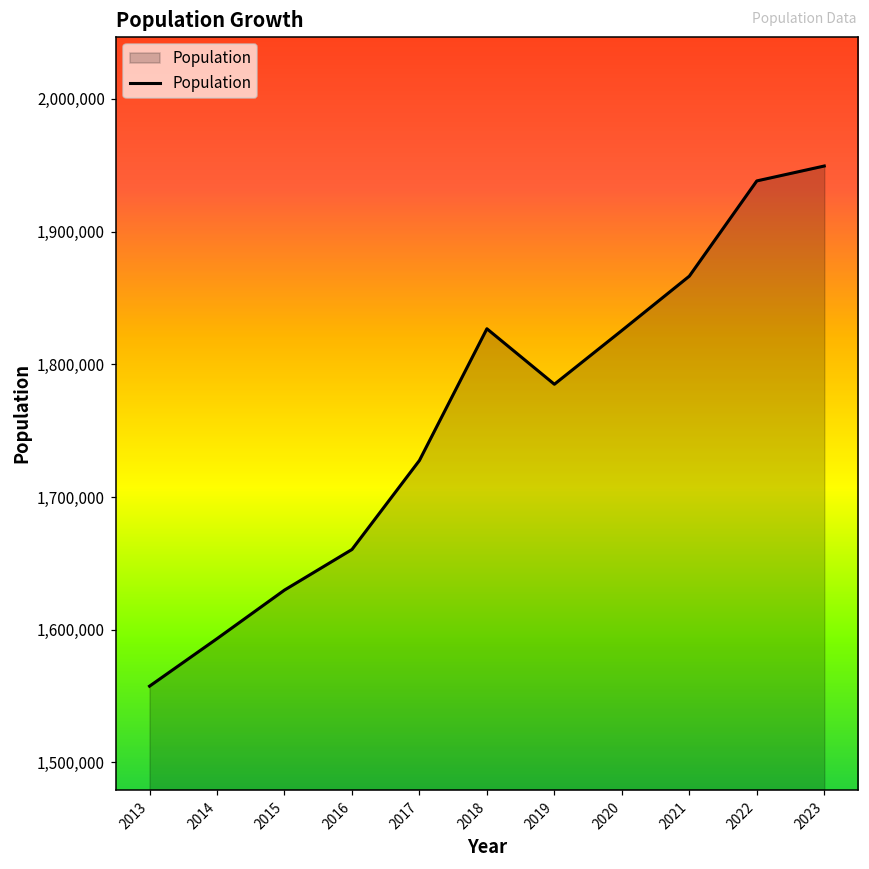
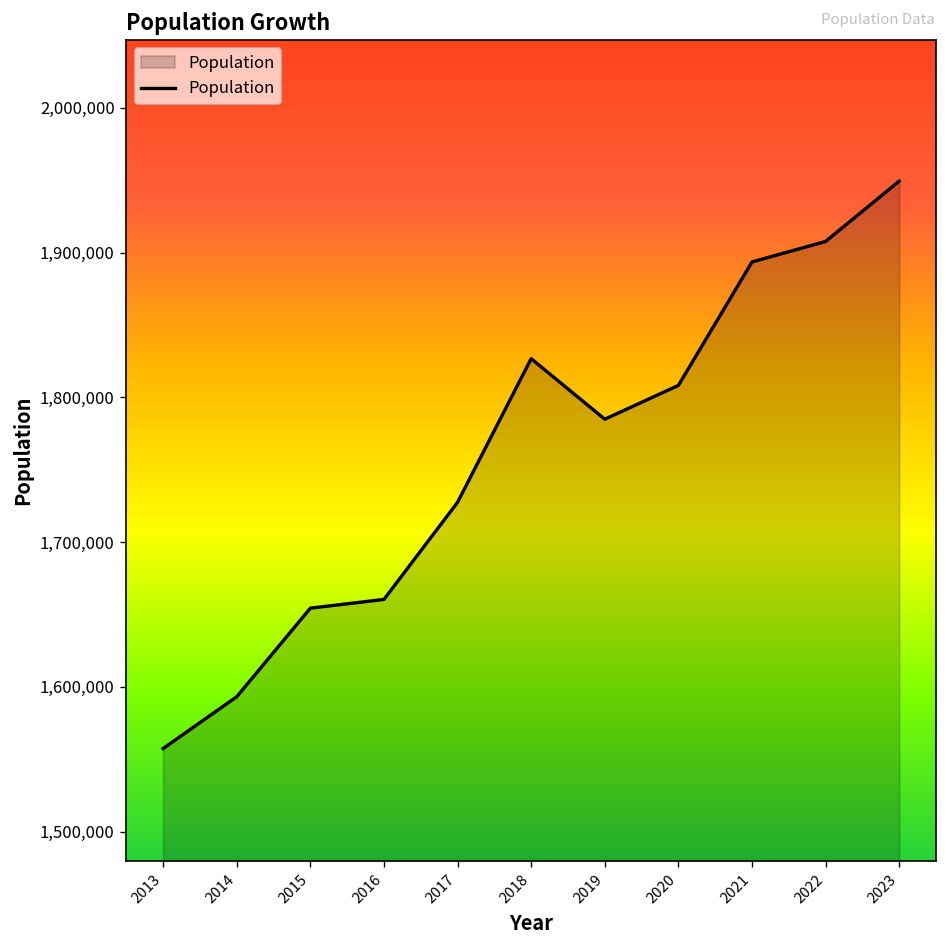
  {
    "2013": "1,557,000",
    "2014": "1,593,000",
-   "2015": "1,630,000",
+   "2015": "1,654,000",
    "2016": "1,660,000",
    "2017": "1,728,000",
    "2018": "1,827,000",
    "2019": "1,785,000",
-   "2020": "1,825,000",
-   "2021": "1,866,000",
-   "2022": "1,938,000",
+   "2020": "1,808,000",
+   "2021": "1,894,000",
+   "2022": "1,908,000",
    "2023": "1,949,000"
  }
